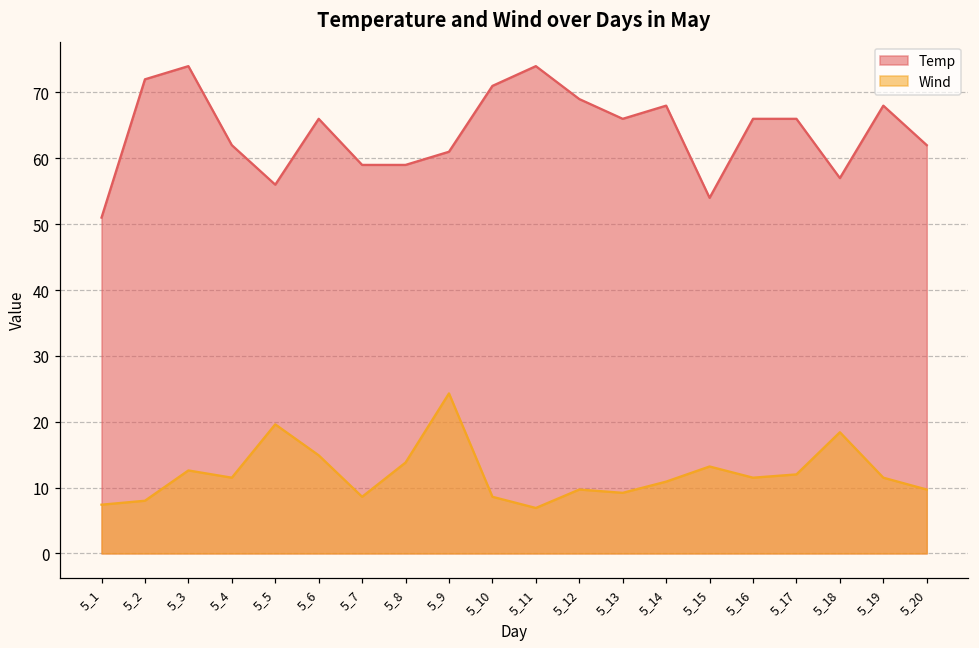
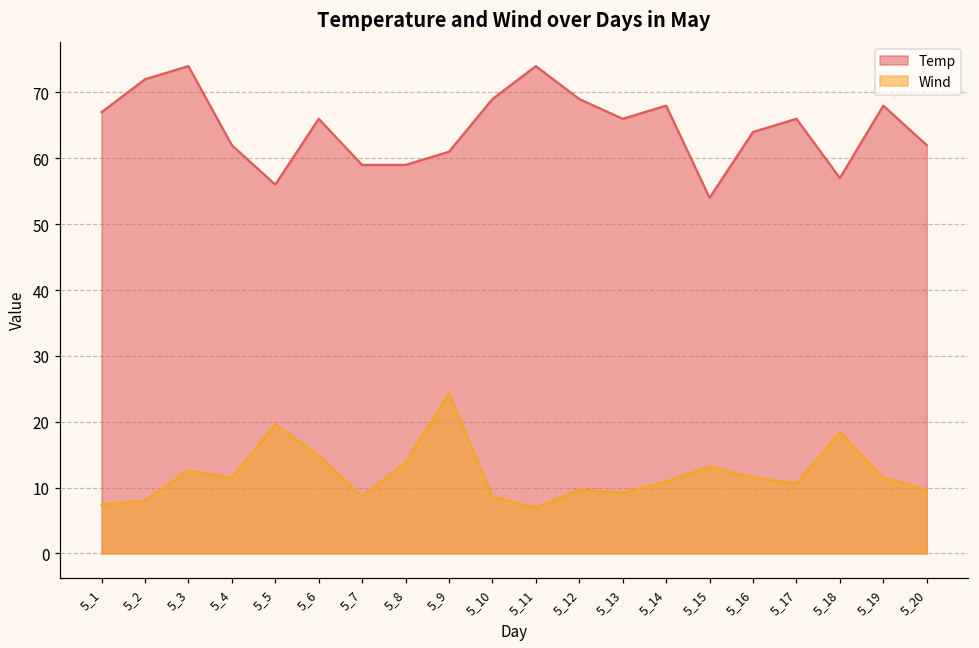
  {
    "Temp": {
-     "5_1": 51,
+     "5_1": 67,
      "5_2": 72,
      "5_3": 74,
      "5_4": 62,
      "5_5": 56,
      "5_6": 66,
      "5_7": 59,
      "5_8": 59,
      "5_9": 61,
-     "5_10": 71,
+     "5_10": 69,
      "5_11": 74,
      "5_12": 69,
      "5_13": 66,
      "5_14": 68,
      "5_15": 54,
-     "5_16": 66,
+     "5_16": 64,
      "5_17": 66,
      "5_18": 57,
      "5_19": 68,
      "5_20": 62
    },
    "Wind": {
      "5_1": 7,
      "5_2": 8,
      "5_3": 13,
      "5_4": 12,
      "5_5": 20,
      "5_6": 15,
      "5_7": 9,
      "5_8": 14,
      "5_9": 24,
      "5_10": 9,
      "5_11": 7,
      "5_12": 10,
      "5_13": 9,
      "5_14": 11,
      "5_15": 13,
      "5_16": 12,
-     "5_17": 12,
+     "5_17": 11,
      "5_18": 18,
      "5_19": 12,
      "5_20": 10
    }
  }
